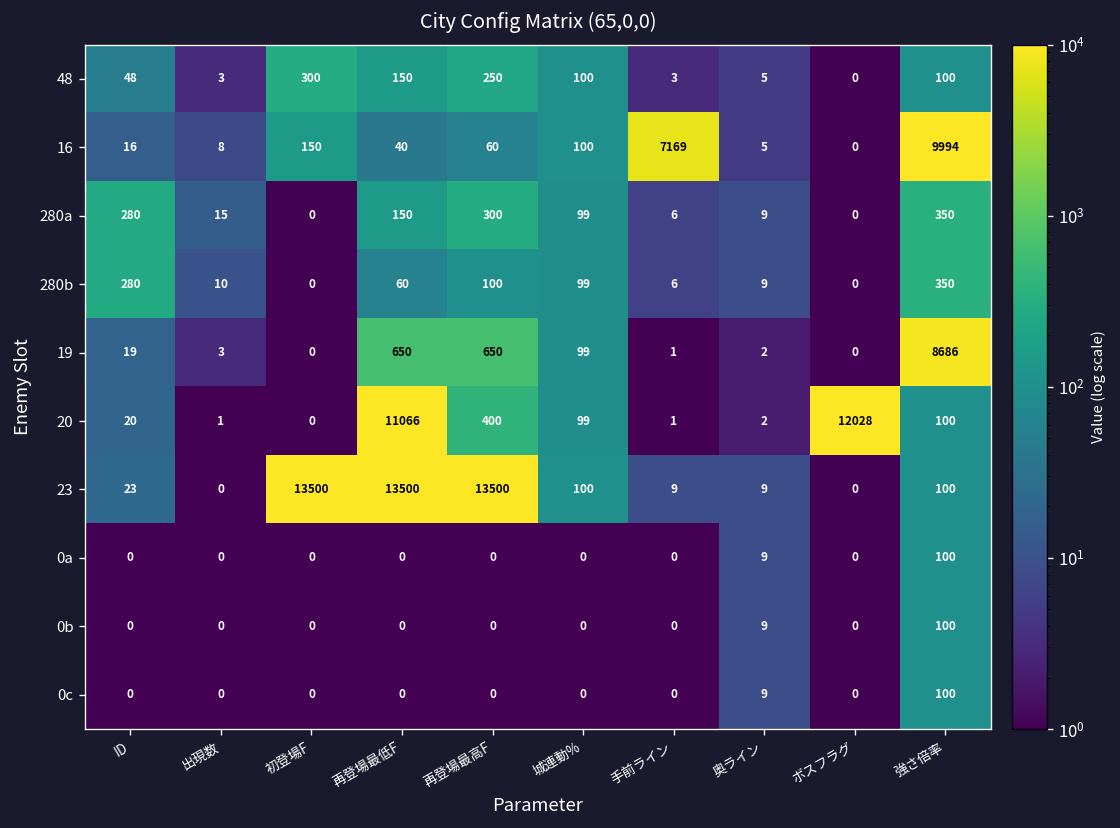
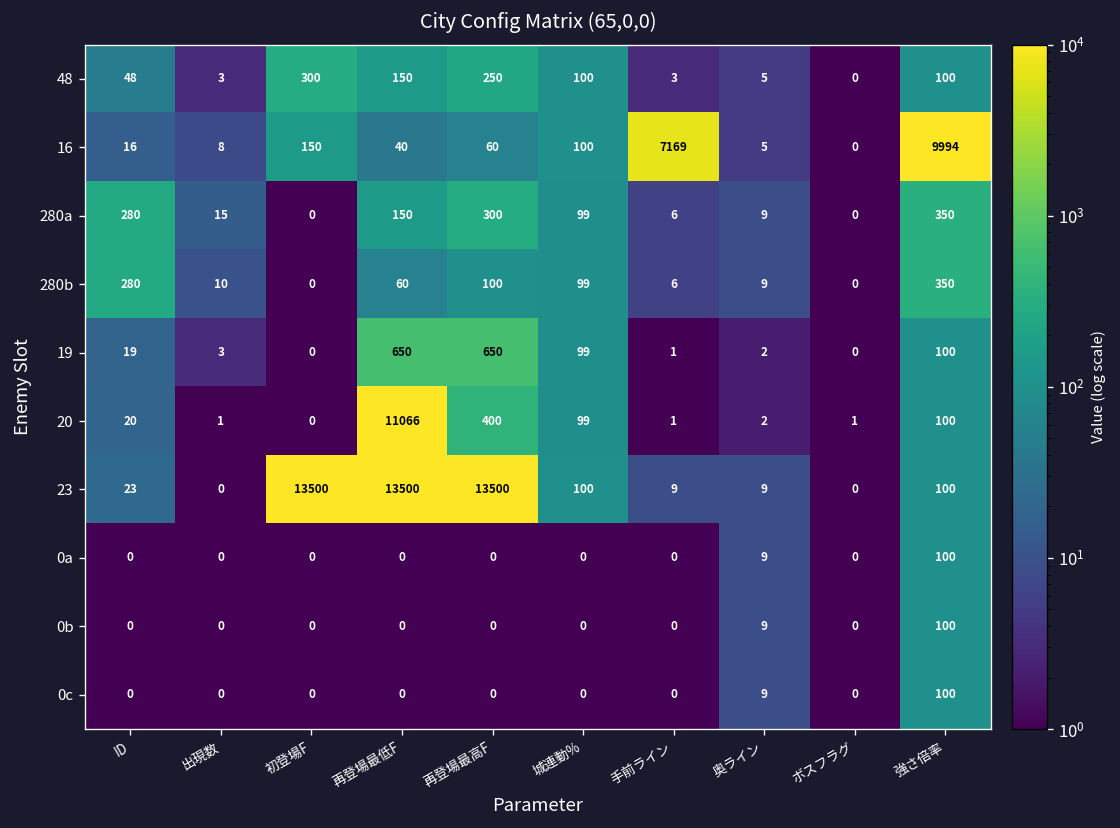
  {
    "48": {
      "ID": 48,
      "出現数": 3,
      "初登場F": 300,
      "再登場最低F": 150,
      "再登場最高F": 250,
      "城連動%": 100,
      "手前ライン": 3,
      "奥ライン": 5,
      "ボスフラグ": 0,
      "強さ倍率": 100
    },
    "16": {
      "ID": 16,
      "出現数": 8,
      "初登場F": 150,
      "再登場最低F": 40,
      "再登場最高F": 60,
      "城連動%": 100,
      "手前ライン": 7169,
      "奥ライン": 5,
      "ボスフラグ": 0,
      "強さ倍率": 9994
    },
    "280a": {
      "ID": 280,
      "出現数": 15,
      "初登場F": 0,
      "再登場最低F": 150,
      "再登場最高F": 300,
      "城連動%": 99,
      "手前ライン": 6,
      "奥ライン": 9,
      "ボスフラグ": 0,
      "強さ倍率": 350
    },
    "280b": {
      "ID": 280,
      "出現数": 10,
      "初登場F": 0,
      "再登場最低F": 60,
      "再登場最高F": 100,
      "城連動%": 99,
      "手前ライン": 6,
      "奥ライン": 9,
      "ボスフラグ": 0,
      "強さ倍率": 350
    },
    "19": {
      "ID": 19,
      "出現数": 3,
      "初登場F": 0,
      "再登場最低F": 650,
      "再登場最高F": 650,
      "城連動%": 99,
      "手前ライン": 1,
      "奥ライン": 2,
      "ボスフラグ": 0,
-     "強さ倍率": 8686
+     "強さ倍率": 100
    },
    "20": {
      "ID": 20,
      "出現数": 1,
      "初登場F": 0,
      "再登場最低F": 11066,
      "再登場最高F": 400,
      "城連動%": 99,
      "手前ライン": 1,
      "奥ライン": 2,
-     "ボスフラグ": 12028,
+     "ボスフラグ": 1,
      "強さ倍率": 100
    },
    "23": {
      "ID": 23,
      "出現数": 0,
      "初登場F": 13500,
      "再登場最低F": 13500,
      "再登場最高F": 13500,
      "城連動%": 100,
      "手前ライン": 9,
      "奥ライン": 9,
      "ボスフラグ": 0,
      "強さ倍率": 100
    },
    "0a": {
      "ID": 0,
      "出現数": 0,
      "初登場F": 0,
      "再登場最低F": 0,
      "再登場最高F": 0,
      "城連動%": 0,
      "手前ライン": 0,
      "奥ライン": 9,
      "ボスフラグ": 0,
      "強さ倍率": 100
    },
    "0b": {
      "ID": 0,
      "出現数": 0,
      "初登場F": 0,
      "再登場最低F": 0,
      "再登場最高F": 0,
      "城連動%": 0,
      "手前ライン": 0,
      "奥ライン": 9,
      "ボスフラグ": 0,
      "強さ倍率": 100
    },
    "0c": {
      "ID": 0,
      "出現数": 0,
      "初登場F": 0,
      "再登場最低F": 0,
      "再登場最高F": 0,
      "城連動%": 0,
      "手前ライン": 0,
      "奥ライン": 9,
      "ボスフラグ": 0,
      "強さ倍率": 100
    }
  }
